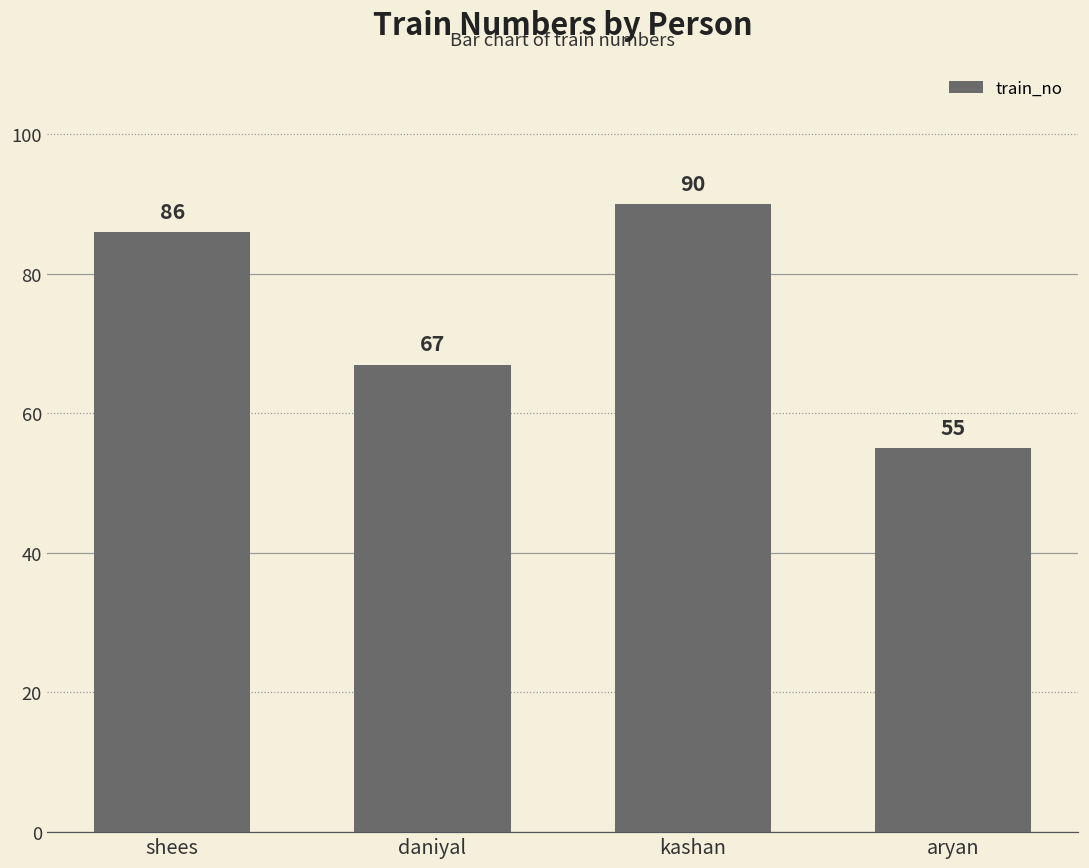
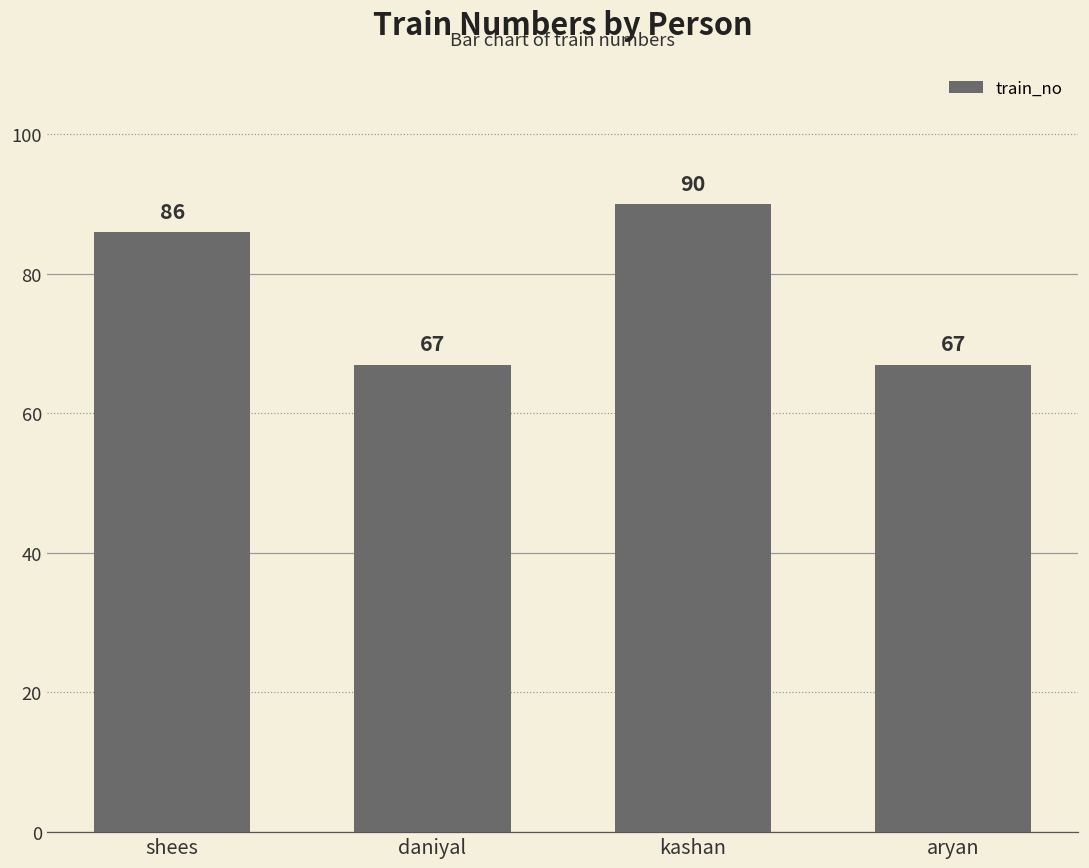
  {
    "shees": 86,
    "daniyal": 67,
    "kashan": 90,
-   "aryan": 55
+   "aryan": 67
  }
